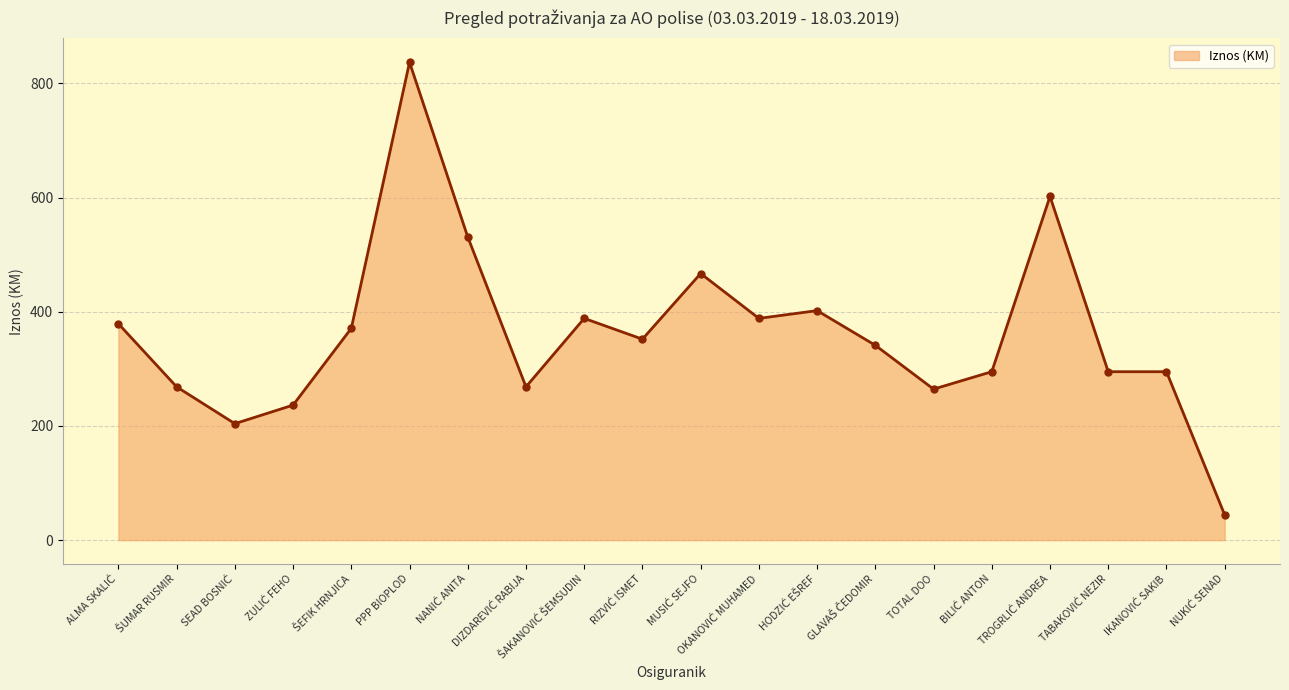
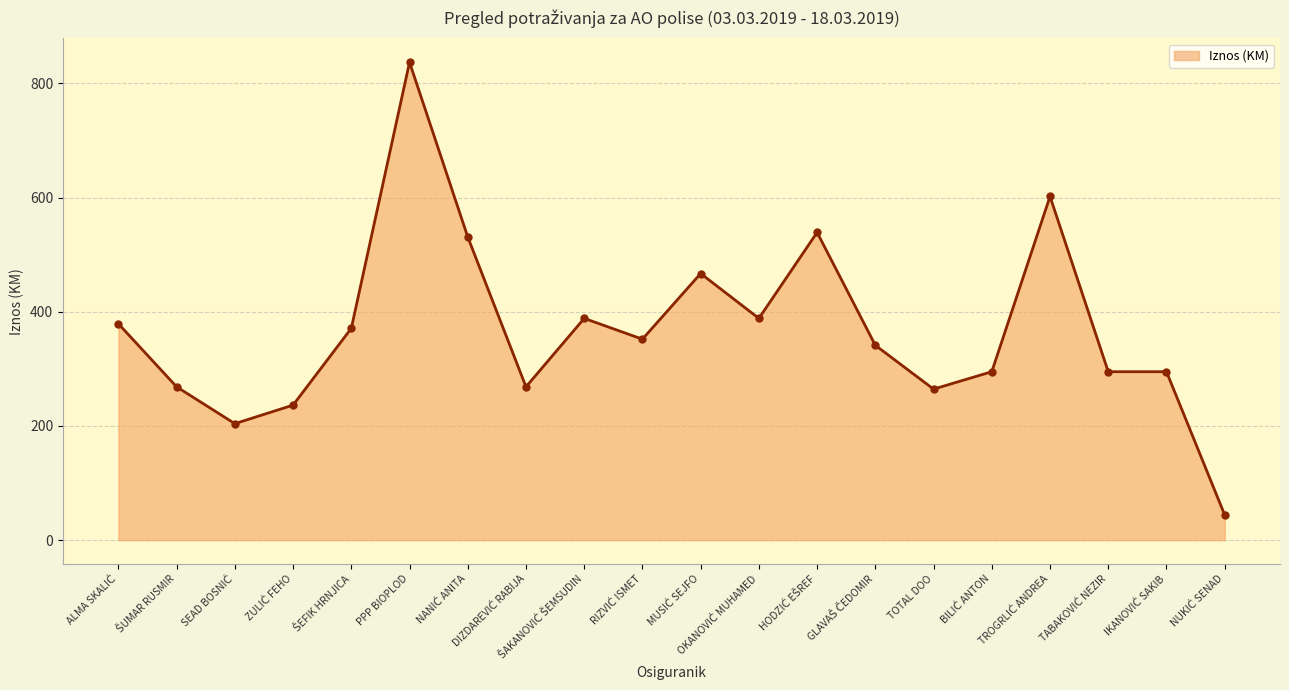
  {
    "ALMA SKALIĆ": 380,
    "ŠUMAR RUSMIR": 270,
    "SEAD BOSNIĆ": 200,
    "ZULIĆ FEHO": 240,
    "ŠEFIK HRNJICA": 370,
    "PPP BIOPLOD": 840,
    "NANIĆ ANITA": 530,
    "DIZDAREVIĆ RABIJA": 270,
    "ŠAKANOVIĆ ŠEMSUDIN": 390,
    "RIZVIĆ ISMET": 350,
    "MUSIĆ SEJFO": 470,
    "OKANOVIĆ MUHAMED": 390,
-   "HODZIĆ EŠREF": 400,
+   "HODZIĆ EŠREF": 540,
    "GLAVAŠ ČEDOMIR": 340,
    "TOTAL DOO": 260,
    "BILIĆ ANTON": 300,
    "TROGRLIĆ ANDREA": 600,
    "TABAKOVIĆ NEZIR": 300,
    "IKANOVIĆ SAKIB": 300,
    "NUKIĆ SENAD": 40
  }
